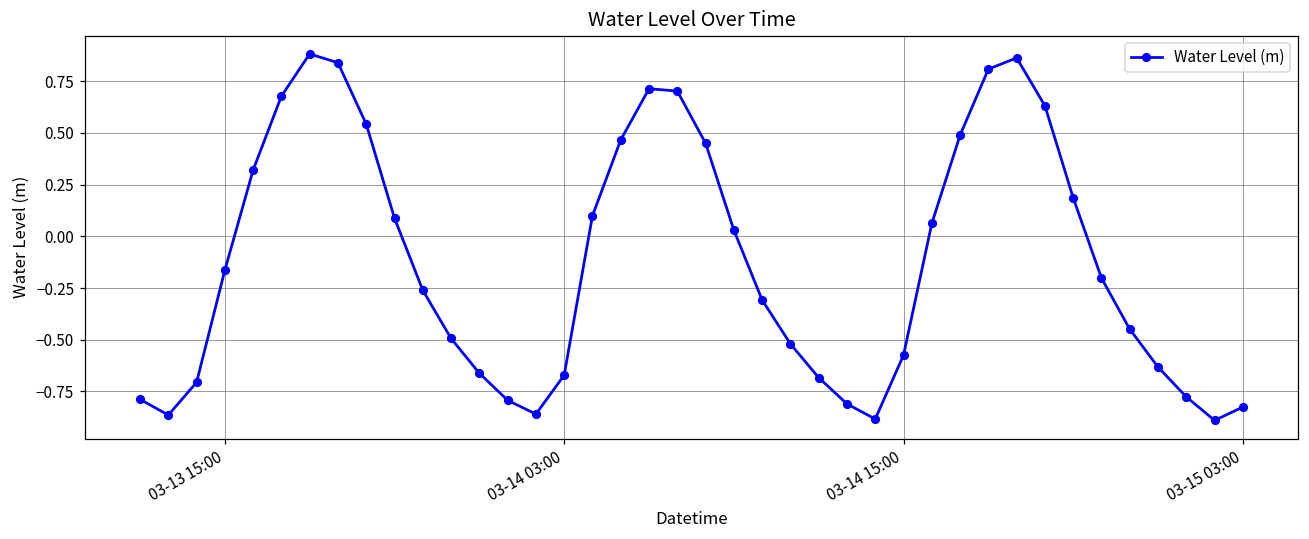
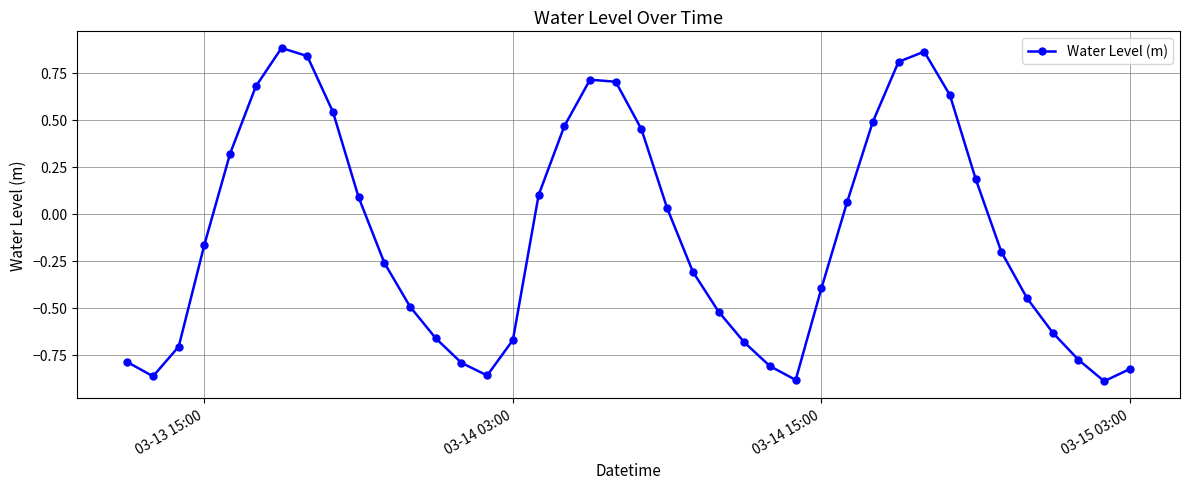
  {
    "03-13 15:00": -0.16,
    "03-14 03:00": -0.67,
-   "03-14 15:00": -0.57,
+   "03-14 15:00": -0.40,
    "03-15 03:00": -0.83
  }
